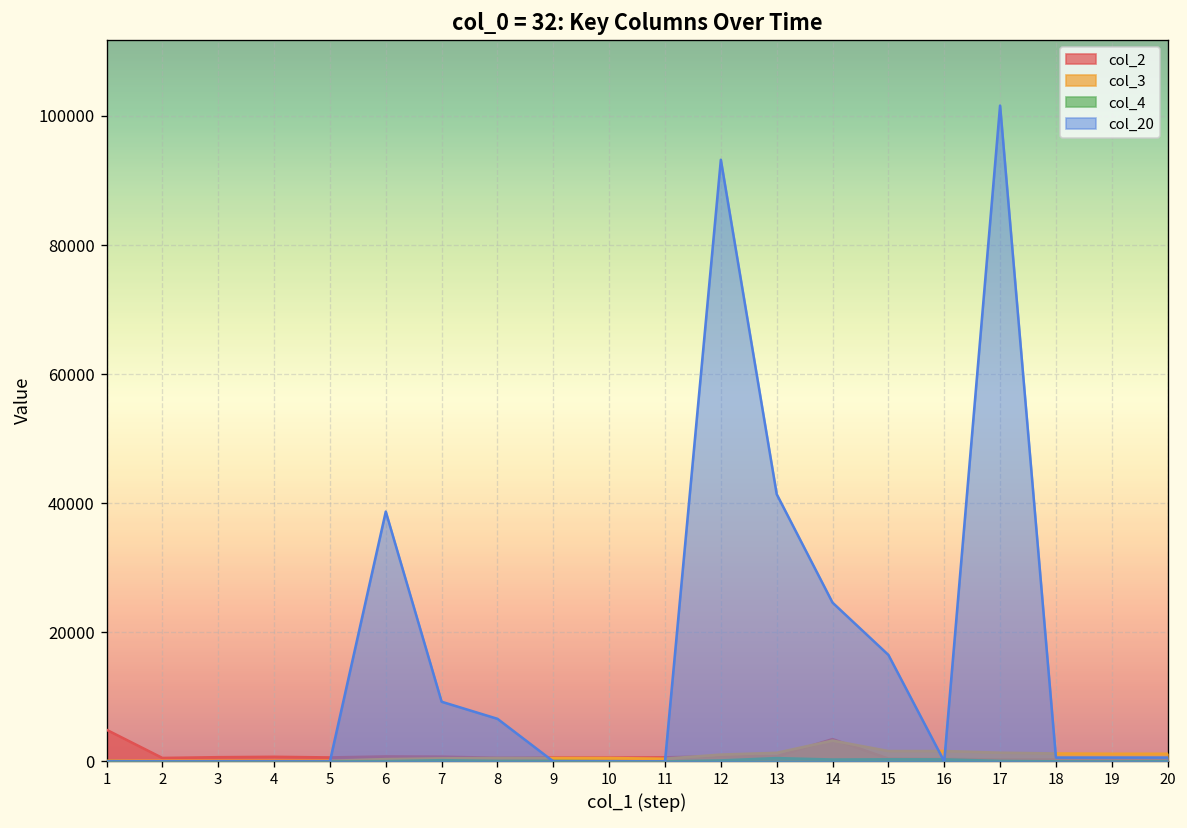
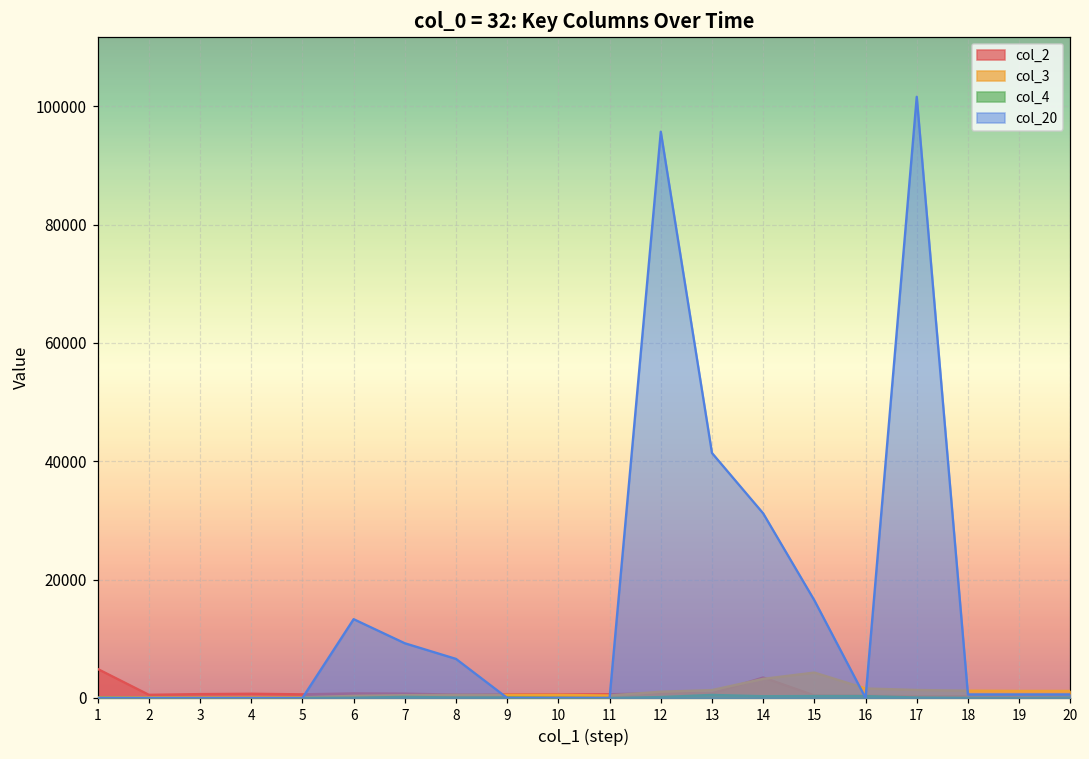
  {
    "col_2": {
      "1": 5000,
      "3": 1000,
      "4": 1000,
      "5": 1000
    },
    "col_3": {
      "13": 1000,
-     "15": 2000,
+     "15": 4000,
      "16": 2000,
      "17": 1000,
      "18": 1000,
      "19": 1000,
      "20": 1000
    },
    "col_4": {
      "12": 0,
      "14": 0
    },
    "col_20": {
-     "6": 39000,
+     "6": 13000,
      "7": 9000,
      "8": 7000,
-     "12": 93000,
+     "12": 96000,
      "13": 41000,
-     "14": 25000,
+     "14": 31000,
      "15": 17000,
      "17": 102000
    }
  }
